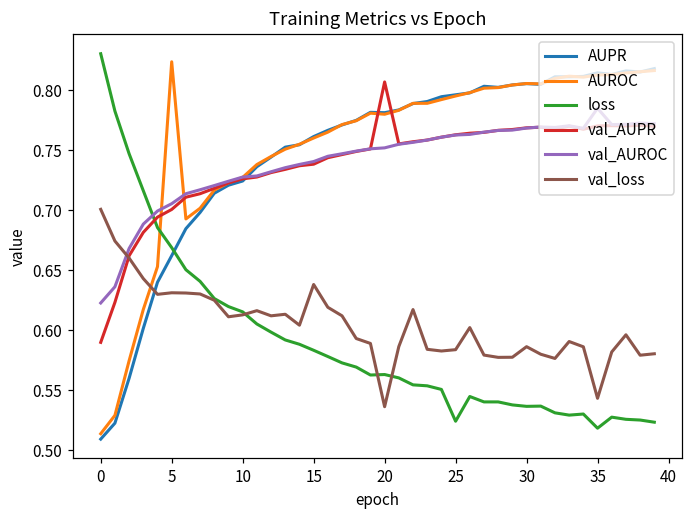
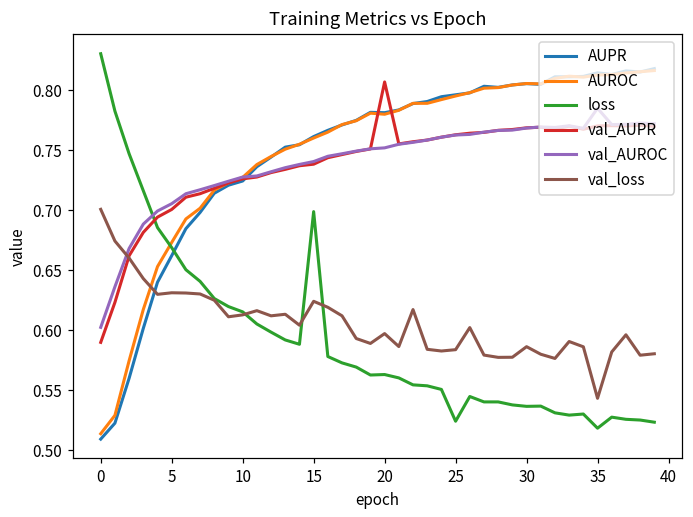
  {
    "AUPR": {
      "0": 0.509,
      "5": 0.662
    },
    "AUROC": {
      "0": 0.514,
-     "5": 0.824
+     "5": 0.673
    },
    "loss": {
      "0": 0.830,
      "5": 0.669,
      "10": 0.615,
-     "15": 0.583,
+     "15": 0.699,
      "20": 0.563,
      "25": 0.524,
      "30": 0.537,
      "35": 0.518
    },
    "val_AUPR": {
      "0": 0.590,
      "5": 0.701,
      "20": 0.807
    },
    "val_AUROC": {
-     "0": 0.623,
+     "0": 0.602,
      "5": 0.705,
      "20": 0.752
    },
    "val_loss": {
      "0": 0.701,
      "5": 0.631,
      "10": 0.613,
-     "15": 0.638,
-     "20": 0.536,
+     "15": 0.624,
+     "20": 0.597,
      "25": 0.584,
      "30": 0.586,
      "35": 0.543
    }
  }
